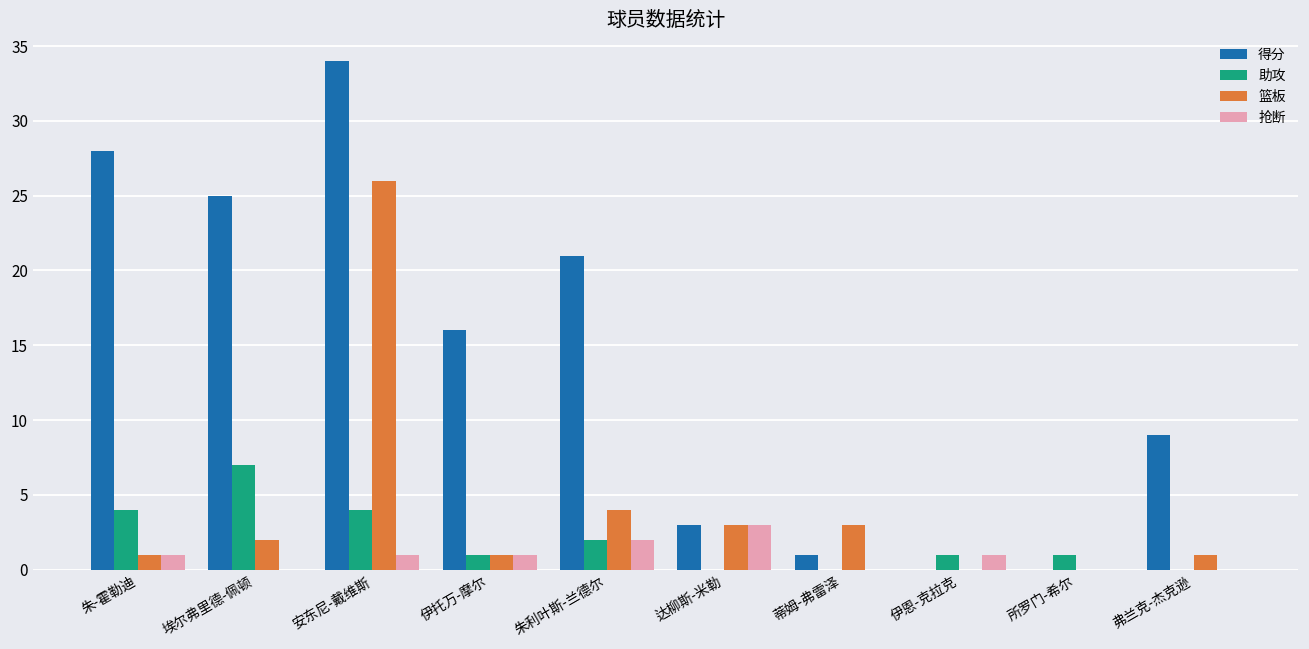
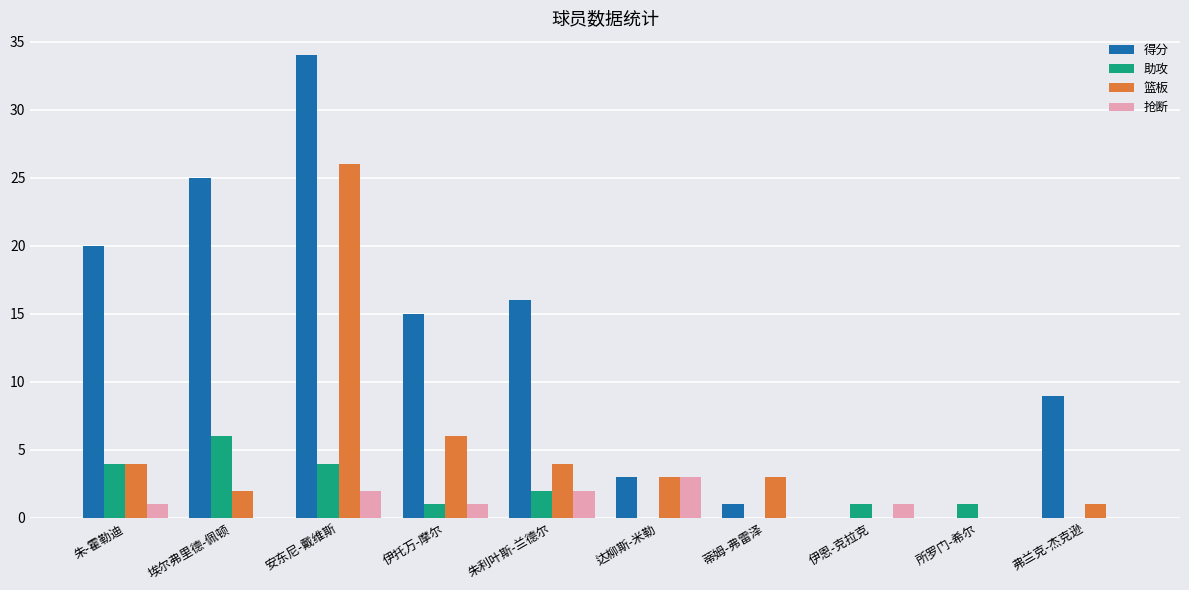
  {
    "得分": {
-     "朱-霍勒迪": 28,
+     "朱-霍勒迪": 20,
      "埃尔弗里德-佩顿": 25,
      "安东尼-戴维斯": 34,
-     "伊托万-摩尔": 16,
-     "朱利叶斯-兰德尔": 21,
+     "伊托万-摩尔": 15,
+     "朱利叶斯-兰德尔": 16,
      "达柳斯-米勒": 3,
      "蒂姆-弗雷泽": 1,
      "伊恩-克拉克": 0,
      "所罗门-希尔": 0,
      "弗兰克-杰克逊": 9
    },
    "助攻": {
      "朱-霍勒迪": 4,
-     "埃尔弗里德-佩顿": 7,
+     "埃尔弗里德-佩顿": 6,
      "安东尼-戴维斯": 4,
      "伊托万-摩尔": 1,
      "朱利叶斯-兰德尔": 2,
      "达柳斯-米勒": 0,
      "蒂姆-弗雷泽": 0,
      "伊恩-克拉克": 1,
      "所罗门-希尔": 1,
      "弗兰克-杰克逊": 0
    },
    "篮板": {
-     "朱-霍勒迪": 1,
+     "朱-霍勒迪": 4,
      "埃尔弗里德-佩顿": 2,
      "安东尼-戴维斯": 26,
-     "伊托万-摩尔": 1,
+     "伊托万-摩尔": 6,
      "朱利叶斯-兰德尔": 4,
      "达柳斯-米勒": 3,
      "蒂姆-弗雷泽": 3,
      "伊恩-克拉克": 0,
      "所罗门-希尔": 0,
      "弗兰克-杰克逊": 1
    },
    "抢断": {
      "朱-霍勒迪": 1,
      "埃尔弗里德-佩顿": 0,
-     "安东尼-戴维斯": 1,
+     "安东尼-戴维斯": 2,
      "伊托万-摩尔": 1,
      "朱利叶斯-兰德尔": 2,
      "达柳斯-米勒": 3,
      "蒂姆-弗雷泽": 0,
      "伊恩-克拉克": 1,
      "所罗门-希尔": 0,
      "弗兰克-杰克逊": 0
    }
  }
